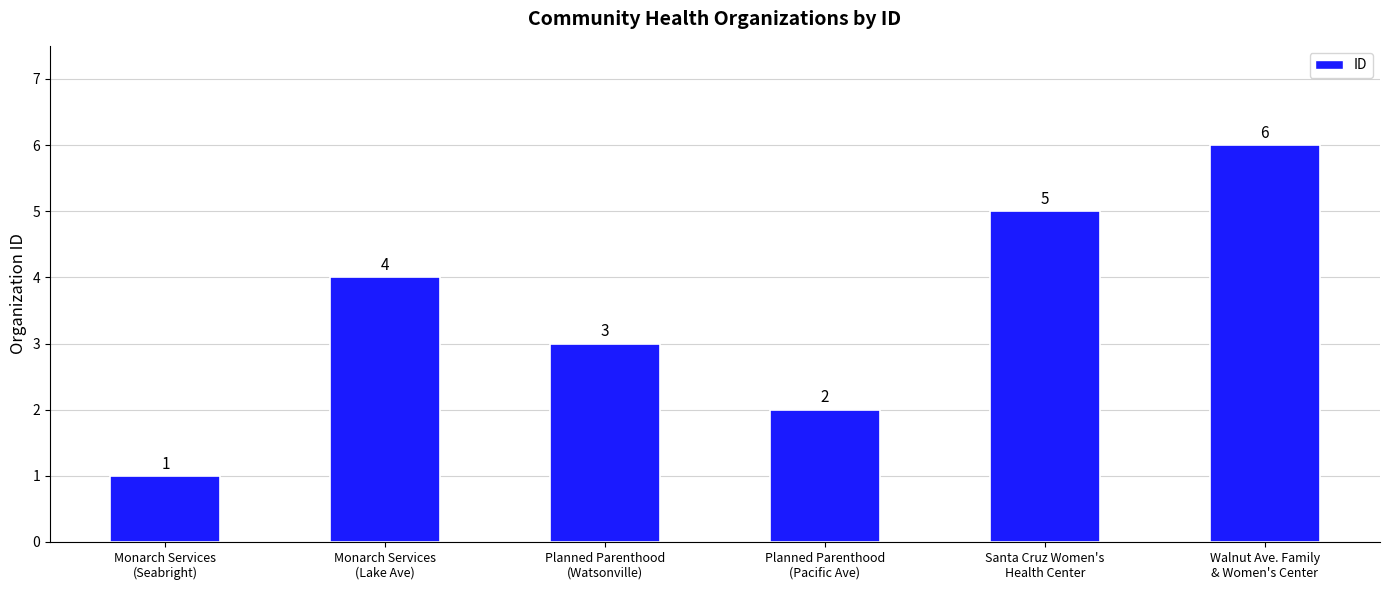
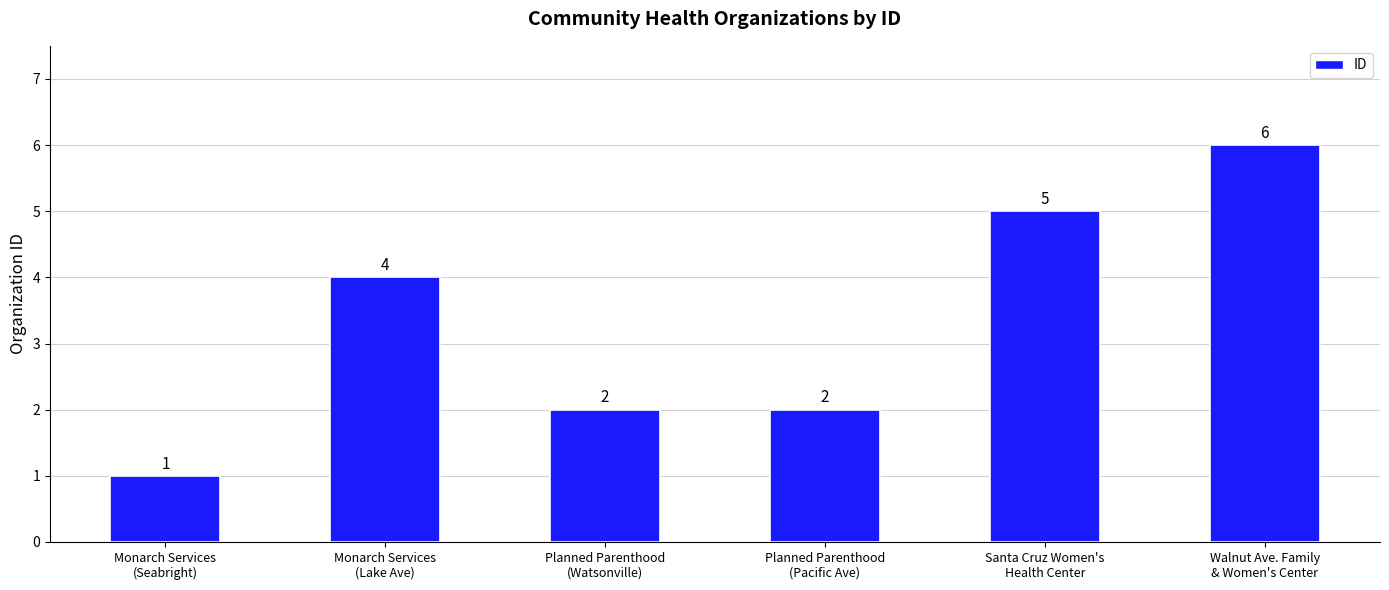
  {
    "Monarch Services (Seabright)": 1,
    "Monarch Services (Lake Ave)": 4,
-   "Planned Parenthood (Watsonville)": 3,
+   "Planned Parenthood (Watsonville)": 2,
    "Planned Parenthood (Pacific Ave)": 2,
    "Santa Cruz Women's Health Center": 5,
    "Walnut Ave. Family & Women's Center": 6
  }
